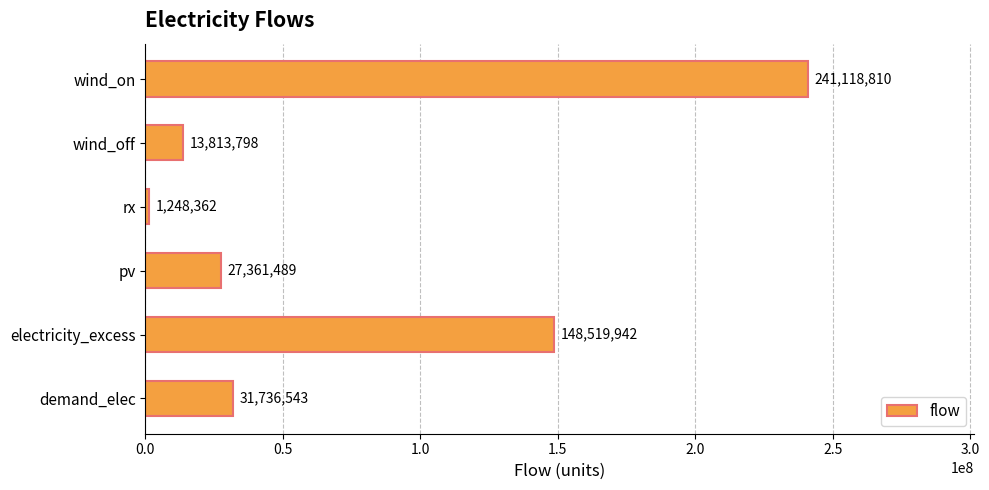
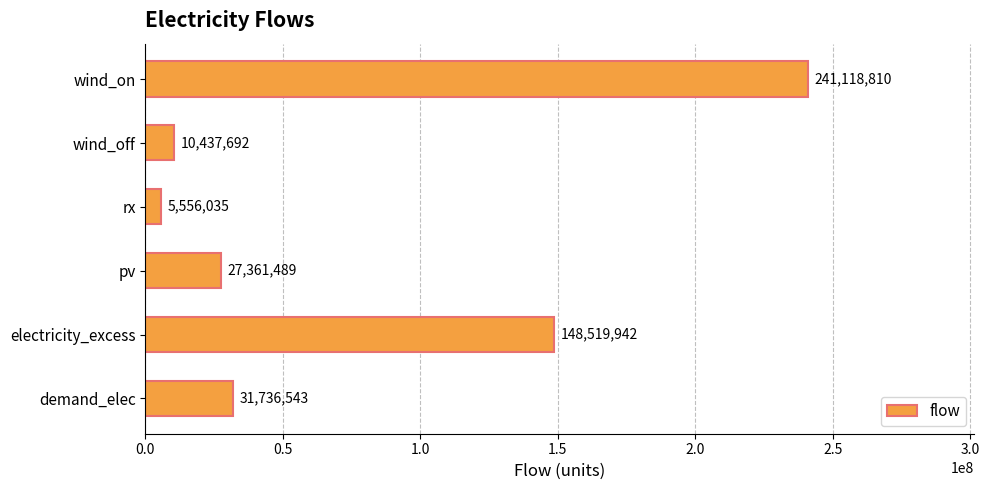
  {
    "wind_on": "241,118,810",
-   "wind_off": "13,813,798",
-   "rx": "1,248,362",
+   "wind_off": "10,437,692",
+   "rx": "5,556,035",
    "pv": "27,361,489",
    "electricity_excess": "148,519,942",
    "demand_elec": "31,736,543"
  }
